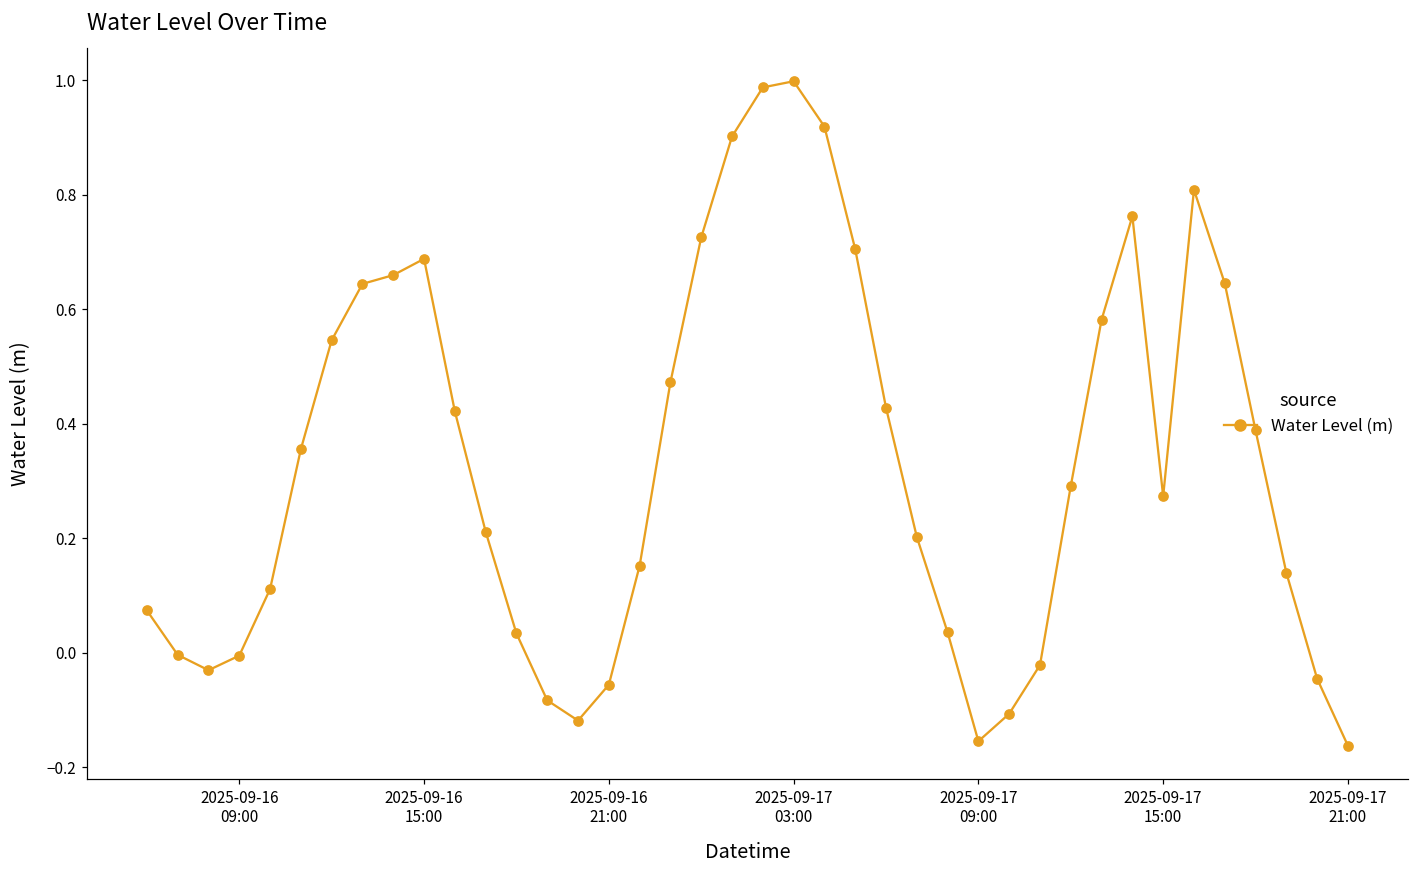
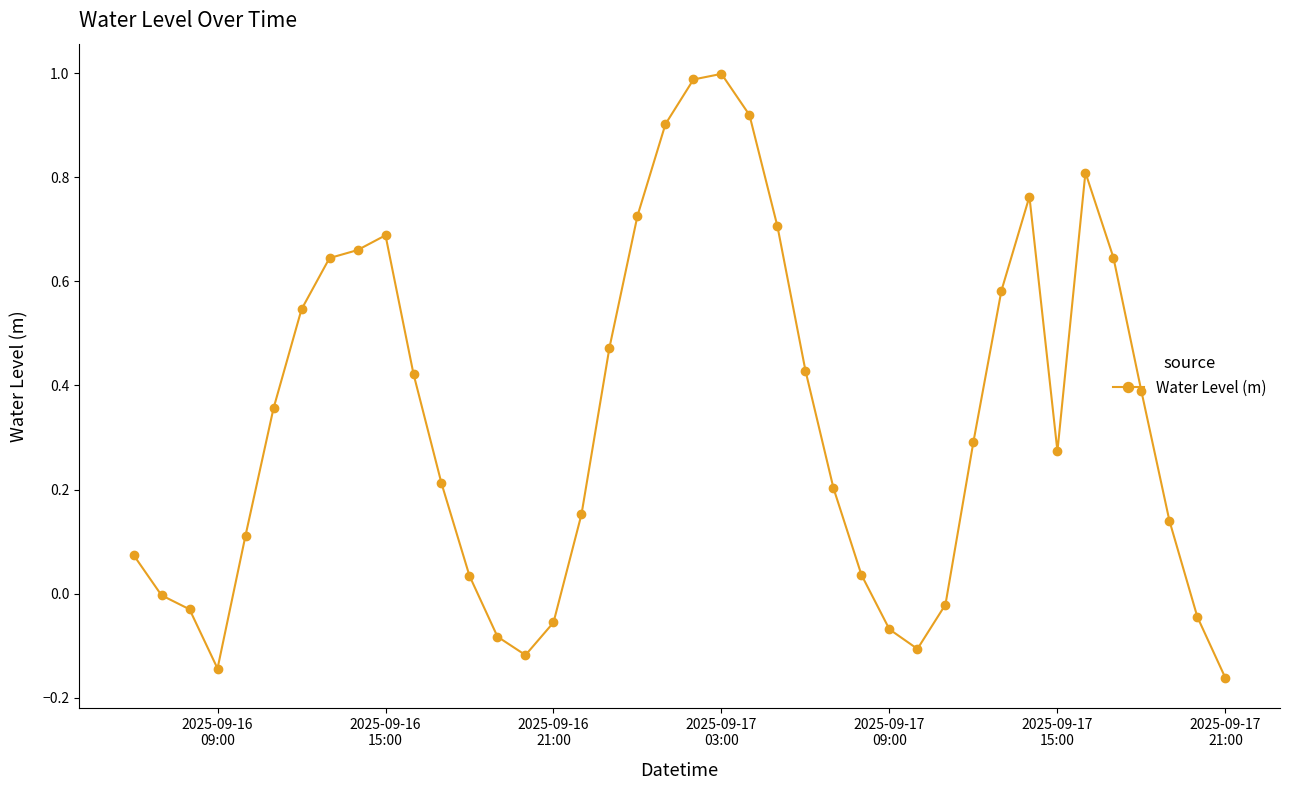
  {
-   "2025-09-16 09:00": 0.00,
+   "2025-09-16 09:00": -0.14,
    "2025-09-16 15:00": 0.69,
    "2025-09-16 21:00": -0.06,
    "2025-09-17 03:00": 1.00,
-   "2025-09-17 09:00": -0.15,
+   "2025-09-17 09:00": -0.07,
    "2025-09-17 15:00": 0.27,
    "2025-09-17 21:00": -0.16
  }
